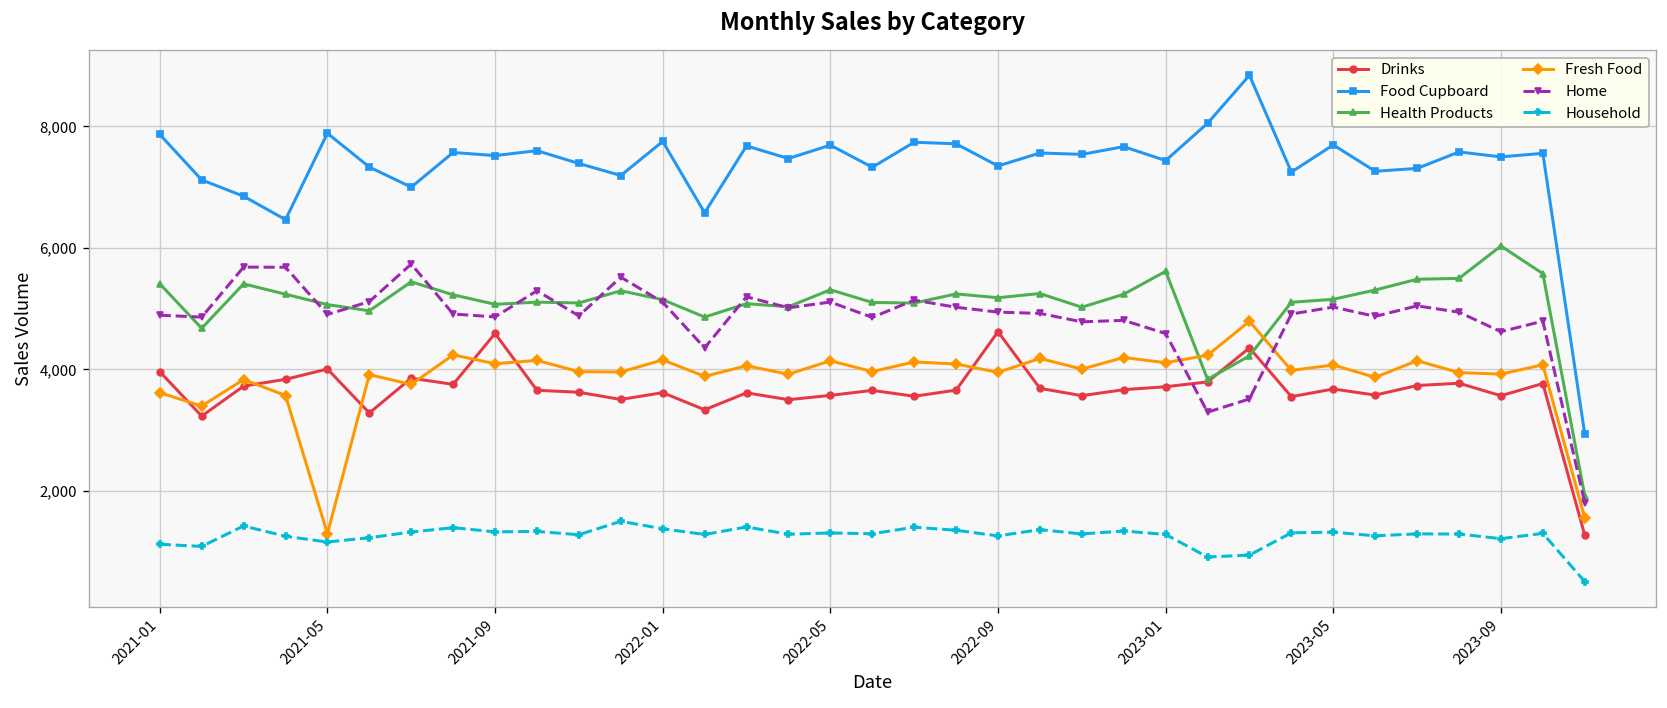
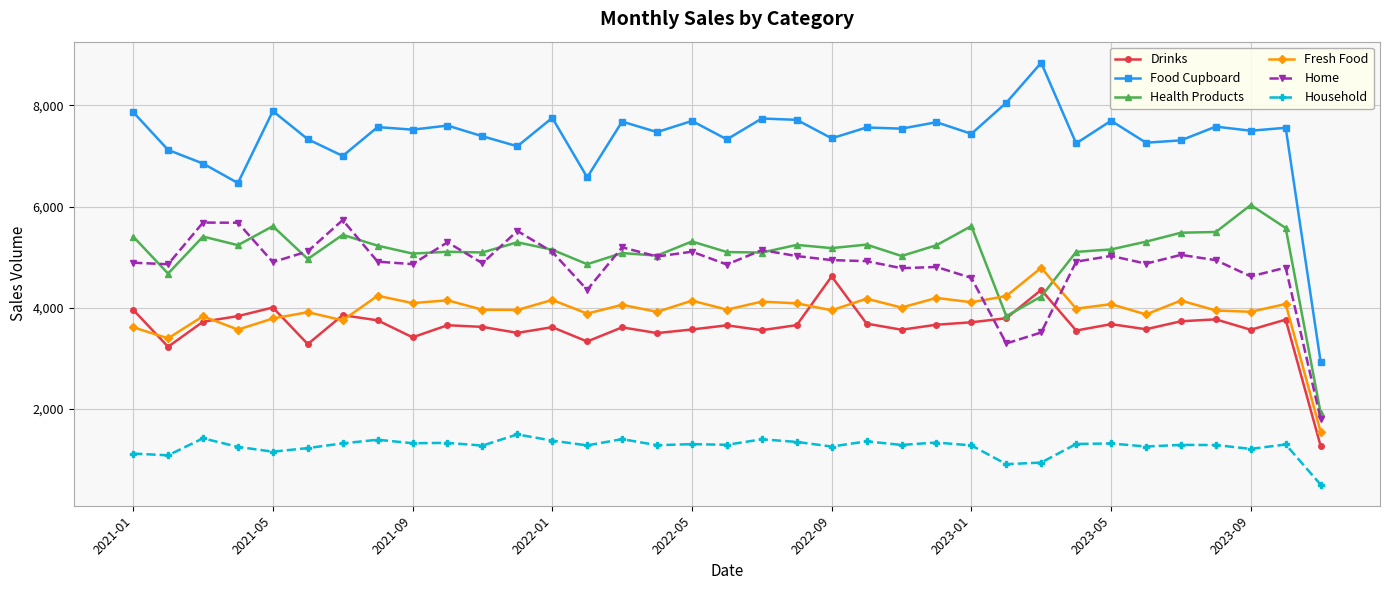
  {
    "Drinks": {
      "2021-01": "4,000",
      "2021-05": "4,000",
-     "2021-09": "4,600",
+     "2021-09": "3,400",
      "2022-01": "3,600",
      "2022-05": "3,600",
      "2022-09": "4,600",
      "2023-01": "3,700",
      "2023-05": "3,700",
      "2023-09": "3,600"
    },
    "Health Products": {
      "2021-01": "5,400",
-     "2021-05": "5,100",
+     "2021-05": "5,600",
      "2021-09": "5,100",
      "2022-05": "5,300",
      "2022-09": "5,200",
      "2023-01": "5,600",
      "2023-05": "5,200",
      "2023-09": "6,000"
    },
    "Fresh Food": {
      "2021-01": "3,600",
-     "2021-05": "1,300",
+     "2021-05": "3,800",
      "2021-09": "4,100",
      "2022-01": "4,200",
      "2022-05": "4,100",
      "2022-09": "4,000",
      "2023-01": "4,100",
      "2023-05": "4,100",
      "2023-09": "3,900"
    },
    "Home": {
      "2021-01": "4,900",
      "2021-05": "4,900",
      "2021-09": "4,900",
      "2022-05": "5,100",
      "2022-09": "4,900",
      "2023-01": "4,600",
      "2023-05": "5,000",
      "2023-09": "4,600"
    }
  }
